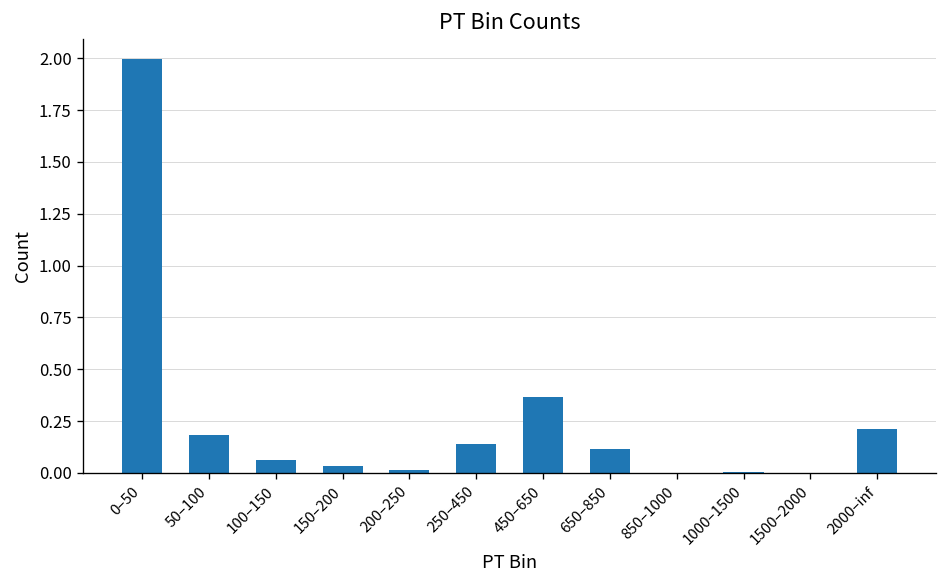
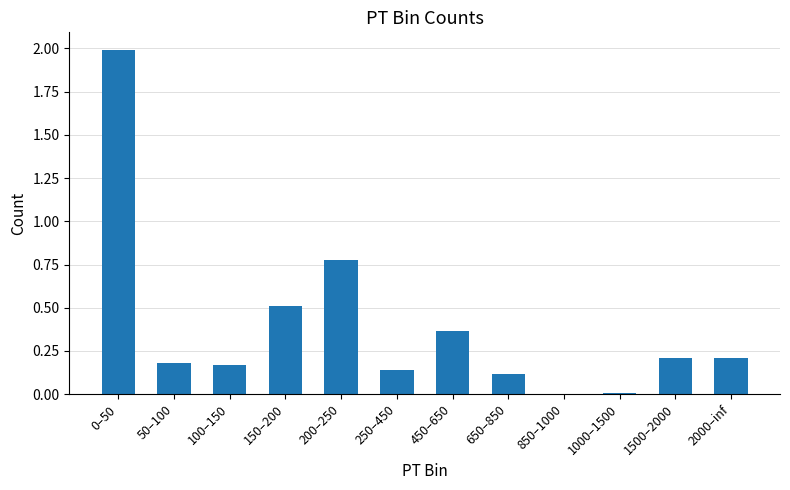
  {
    "0–50": 1.99,
    "50–100": 0.18,
-   "100–150": 0.06,
-   "150–200": 0.03,
-   "200–250": 0.01,
+   "100–150": 0.17,
+   "150–200": 0.51,
+   "200–250": 0.77,
    "250–450": 0.14,
    "450–650": 0.37,
    "650–850": 0.11,
    "850–1000": 0.00,
-   "1500–2000": 0.00,
+   "1500–2000": 0.21,
    "2000–inf": 0.21
  }
